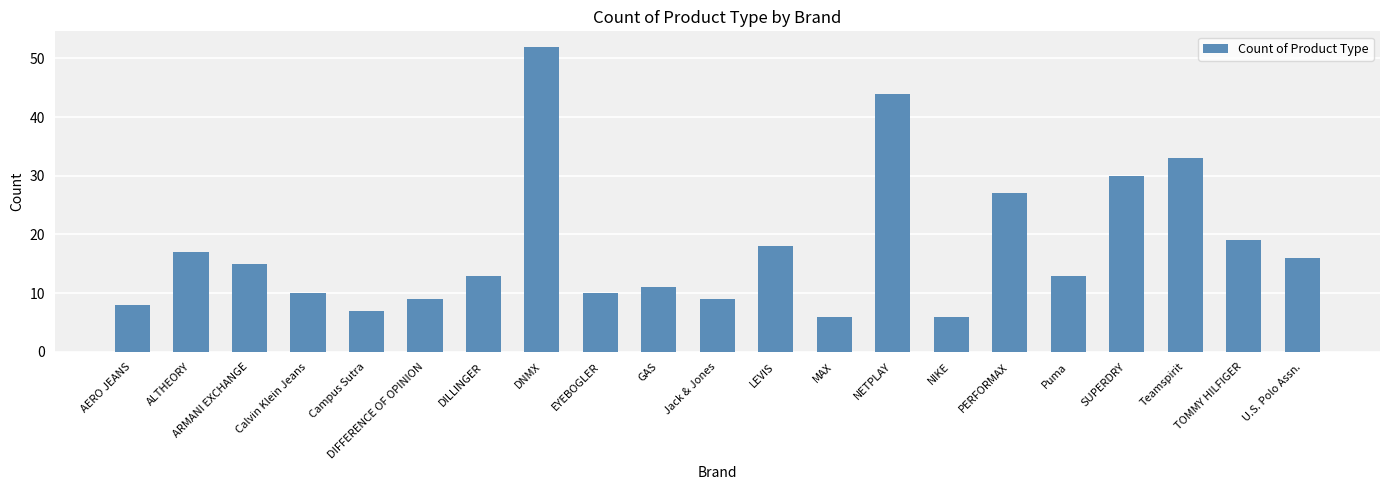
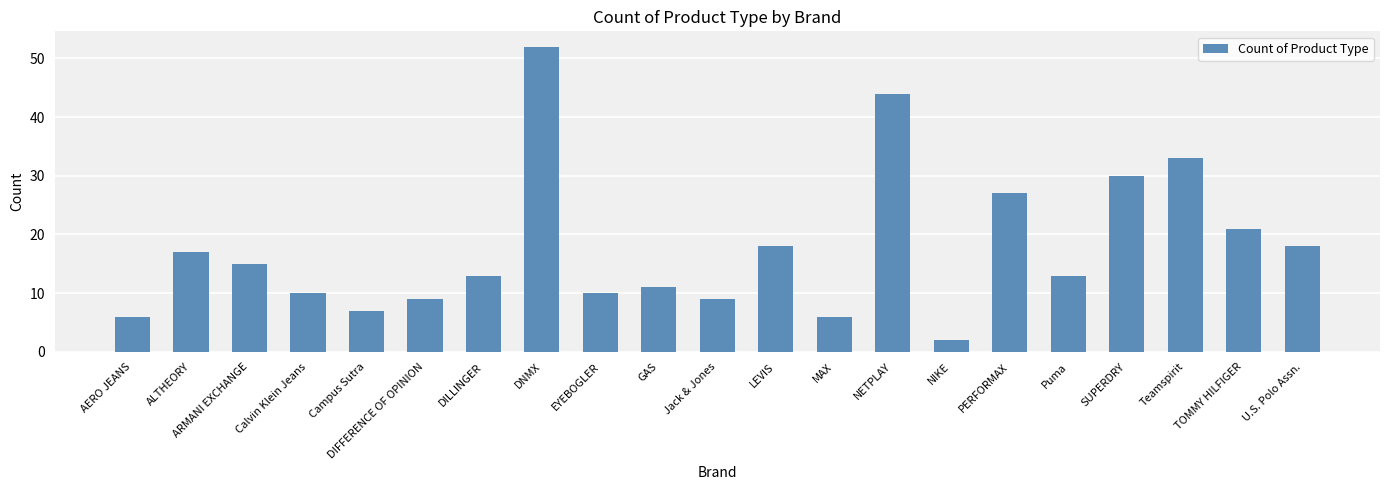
  {
-   "AERO JEANS": 8,
+   "AERO JEANS": 6,
    "ALTHEORY": 17,
    "ARMANI EXCHANGE": 15,
    "Calvin Klein Jeans": 10,
    "Campus Sutra": 7,
    "DIFFERENCE OF OPINION": 9,
    "DILLINGER": 13,
    "DNMX": 52,
    "EYEBOGLER": 10,
    "GAS": 11,
    "Jack & Jones": 9,
    "LEVIS": 18,
    "MAX": 6,
    "NETPLAY": 44,
-   "NIKE": 6,
+   "NIKE": 2,
    "PERFORMAX": 27,
    "Puma": 13,
    "SUPERDRY": 30,
    "Teamspirit": 33,
-   "TOMMY HILFIGER": 19,
-   "U.S. Polo Assn.": 16
+   "TOMMY HILFIGER": 21,
+   "U.S. Polo Assn.": 18
  }
